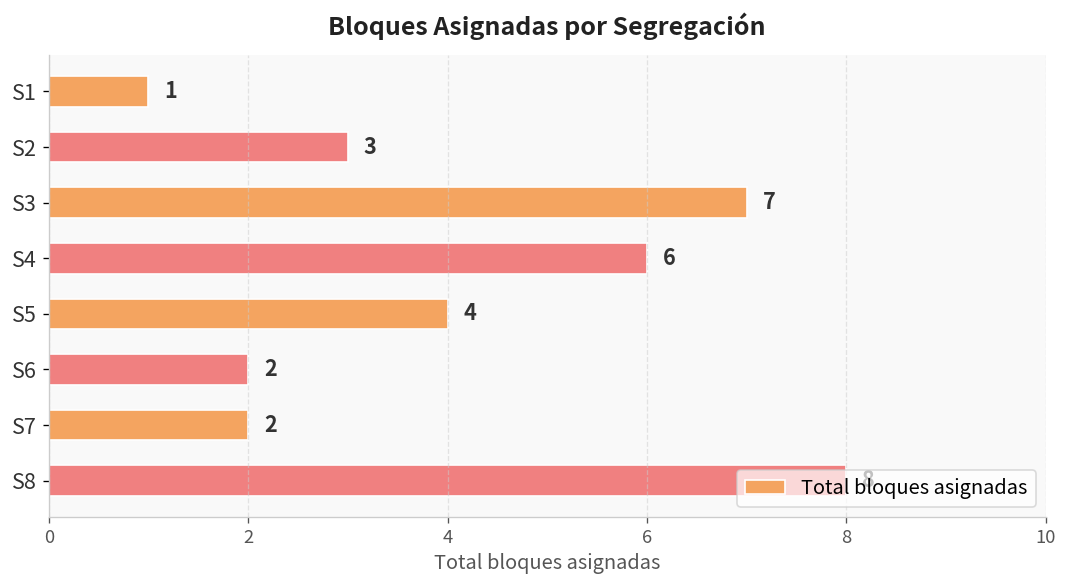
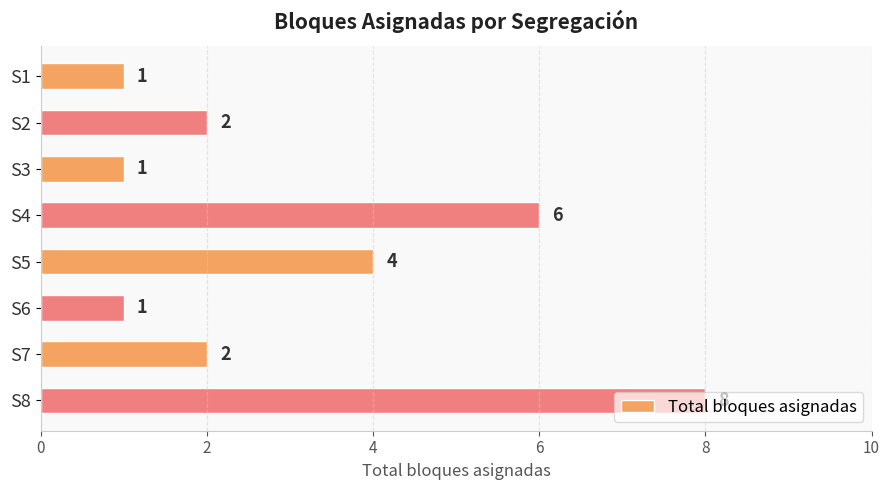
  {
    "S1": 1,
-   "S2": 3,
-   "S3": 7,
+   "S2": 2,
+   "S3": 1,
    "S4": 6,
    "S5": 4,
-   "S6": 2,
+   "S6": 1,
    "S7": 2
  }
